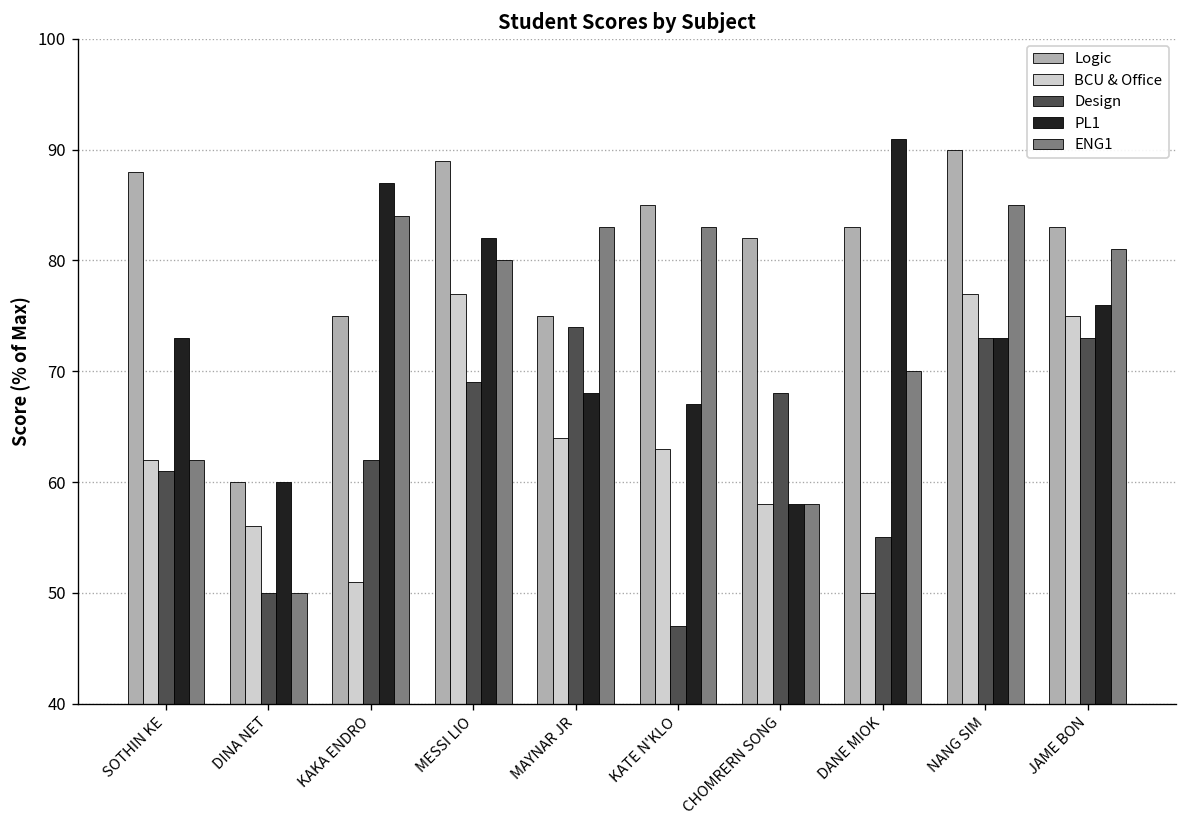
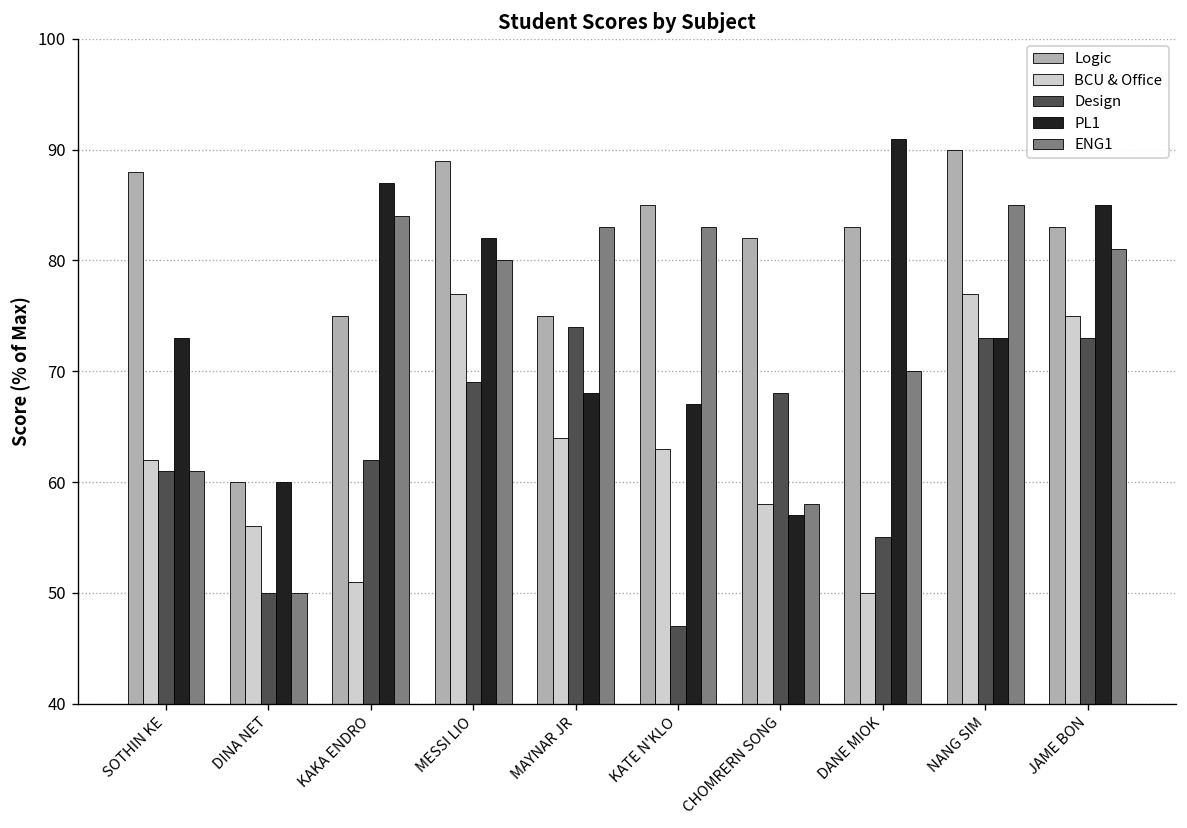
  {
    "Design": {
      "SOTHIN KE": 61,
      "DINA NET": 50,
      "KAKA ENDRO": 62,
      "MESSI LIO": 69,
      "MAYNAR JR": 74,
      "KATE N'KLO": 47,
      "CHOMRERN SONG": 68,
      "DANE MIOK": 55,
      "NANG SIM": 73,
      "JAME BON": 73
    },
    "PL1": {
      "SOTHIN KE": 73,
      "DINA NET": 60,
      "KAKA ENDRO": 87,
      "MESSI LIO": 82,
      "MAYNAR JR": 68,
      "KATE N'KLO": 67,
-     "CHOMRERN SONG": 58,
+     "CHOMRERN SONG": 57,
      "DANE MIOK": 91,
      "NANG SIM": 73,
-     "JAME BON": 76
+     "JAME BON": 85
    },
    "ENG1": {
-     "SOTHIN KE": 62,
+     "SOTHIN KE": 61,
      "DINA NET": 50,
      "KAKA ENDRO": 84,
      "MESSI LIO": 80,
      "MAYNAR JR": 83,
      "KATE N'KLO": 83,
      "CHOMRERN SONG": 58,
      "DANE MIOK": 70,
      "NANG SIM": 85,
      "JAME BON": 81
    }
  }
